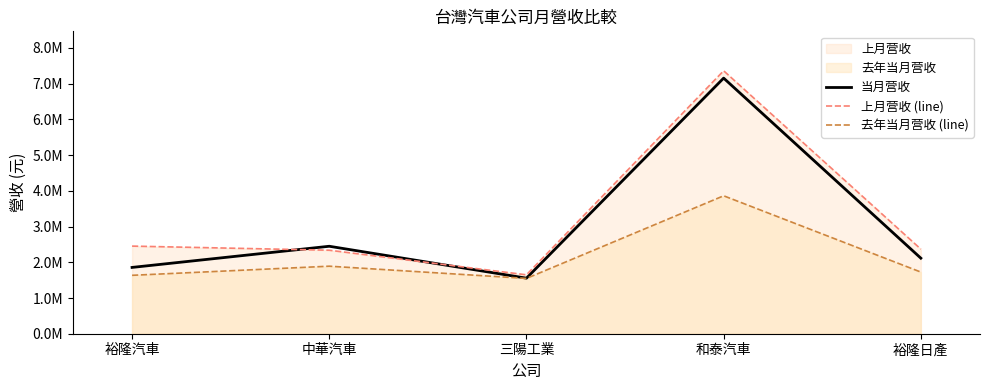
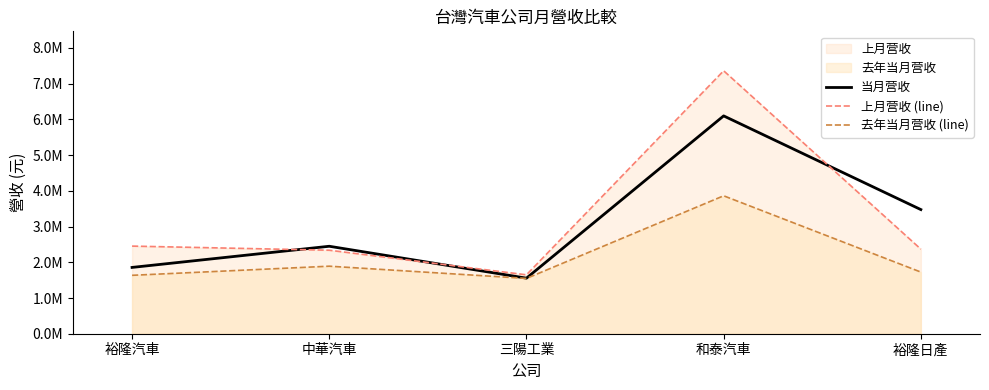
  {
    "当月营收": {
      "裕隆汽車": 1900000,
      "中華汽車": 2400000,
-     "和泰汽車": 7200000,
-     "裕隆日產": 2100000
+     "和泰汽車": 6100000,
+     "裕隆日產": 3500000
    }
  }
